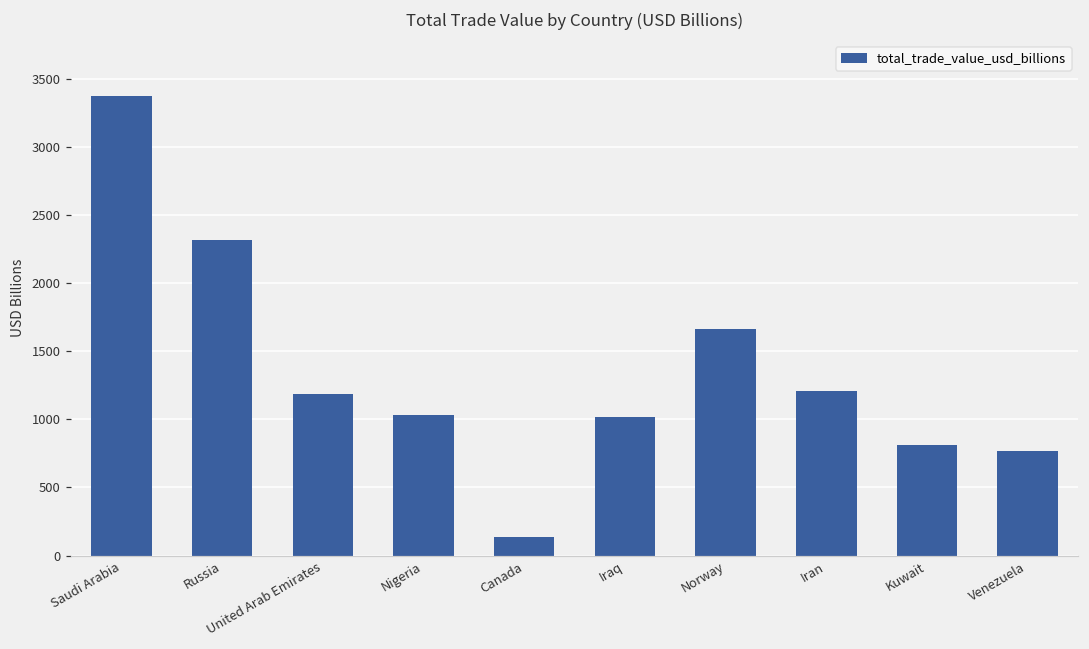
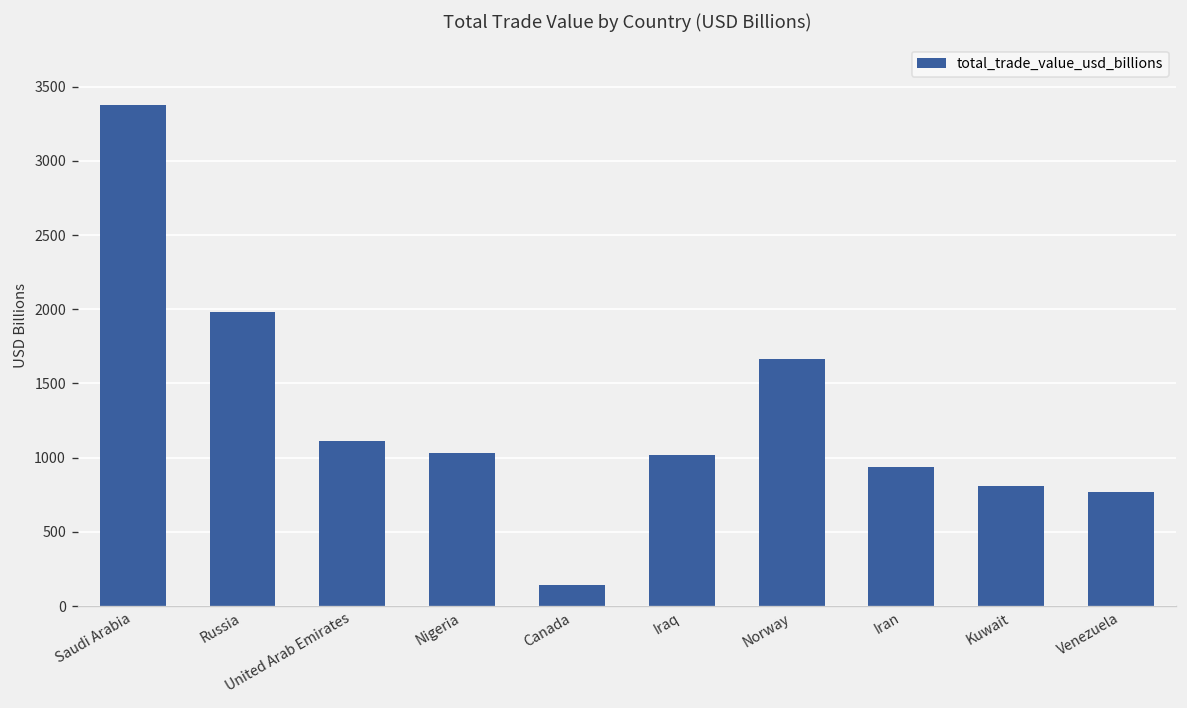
  {
    "Saudi Arabia": 3380,
-   "Russia": 2320,
-   "United Arab Emirates": 1190,
+   "Russia": 1980,
+   "United Arab Emirates": 1110,
    "Nigeria": 1030,
    "Canada": 140,
    "Iraq": 1020,
    "Norway": 1660,
-   "Iran": 1210,
+   "Iran": 940,
    "Kuwait": 810,
    "Venezuela": 770
  }
